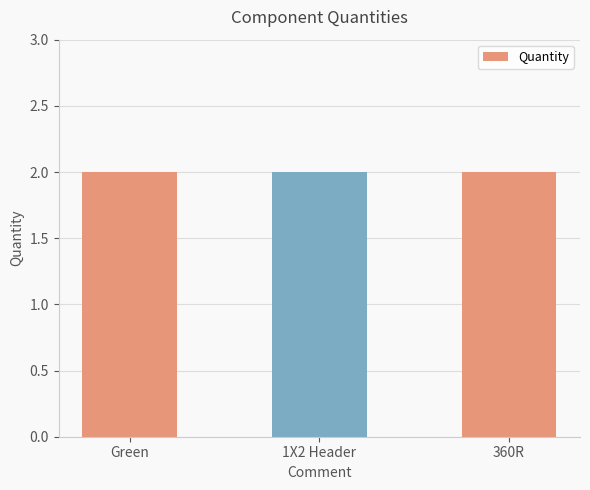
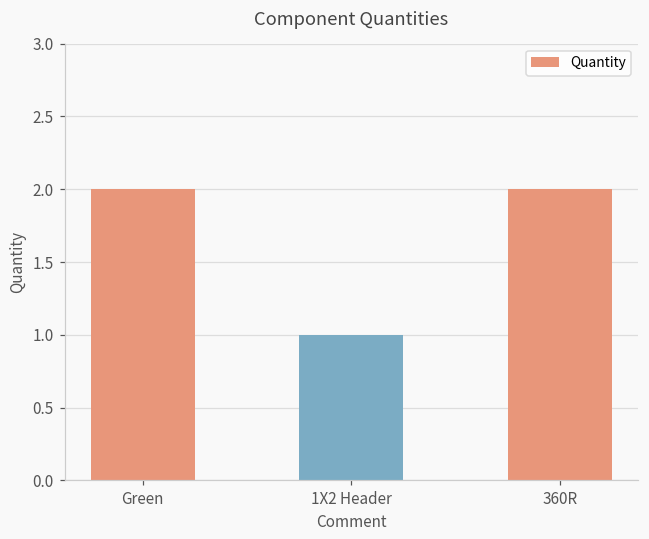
  {
    "Green": 2,
-   "1X2 Header": 2,
+   "1X2 Header": 1,
    "360R": 2
  }
